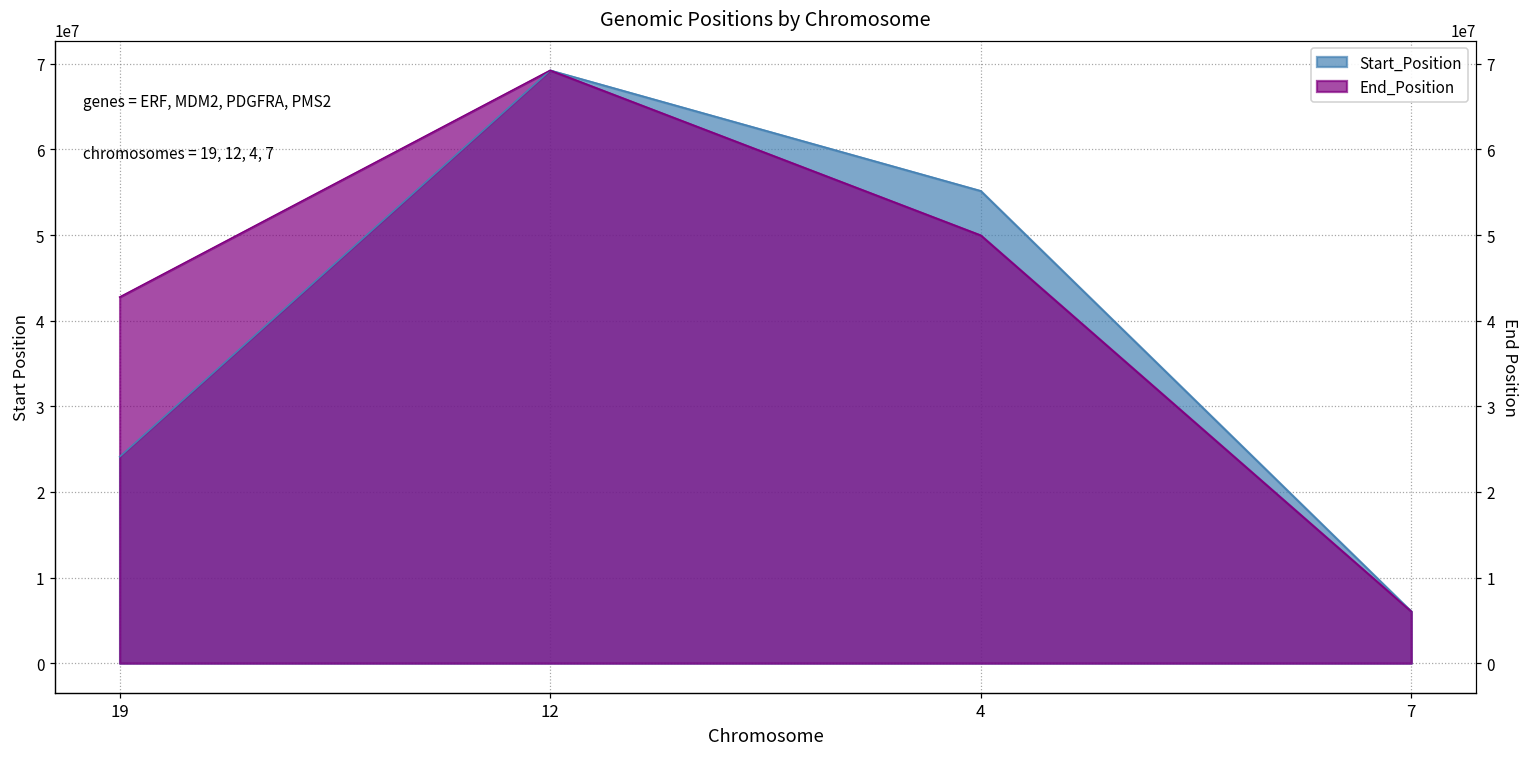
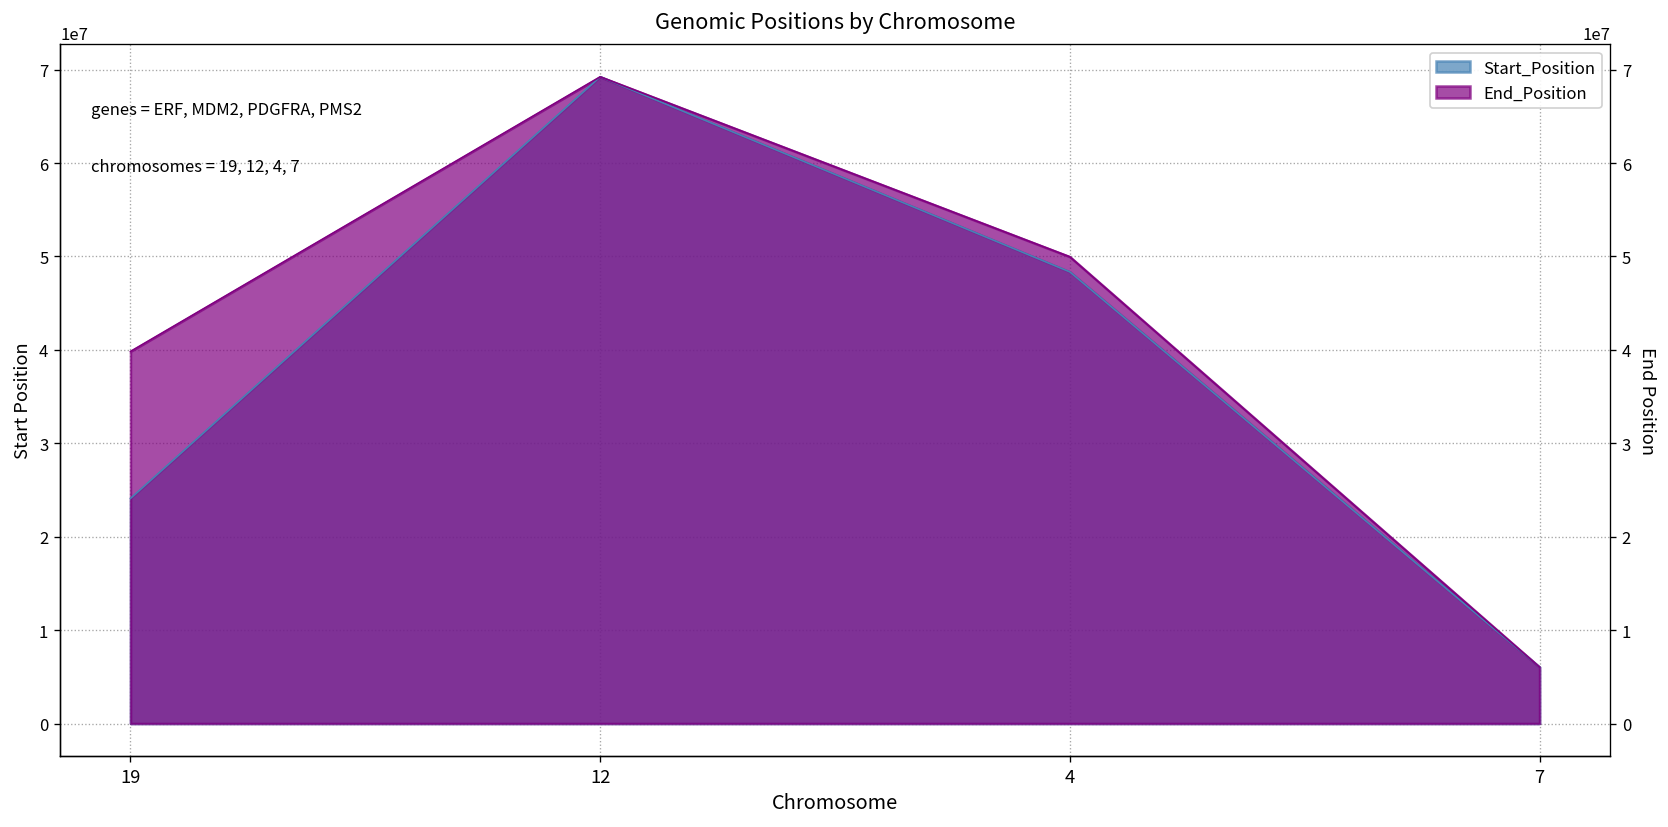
  {
    "Start_Position": {
      "19": 24000000,
-     "4": 55000000
+     "4": 48000000
    },
    "End_Position": {
-     "19": 43000000,
+     "19": 40000000,
      "4": 50000000
    }
  }
